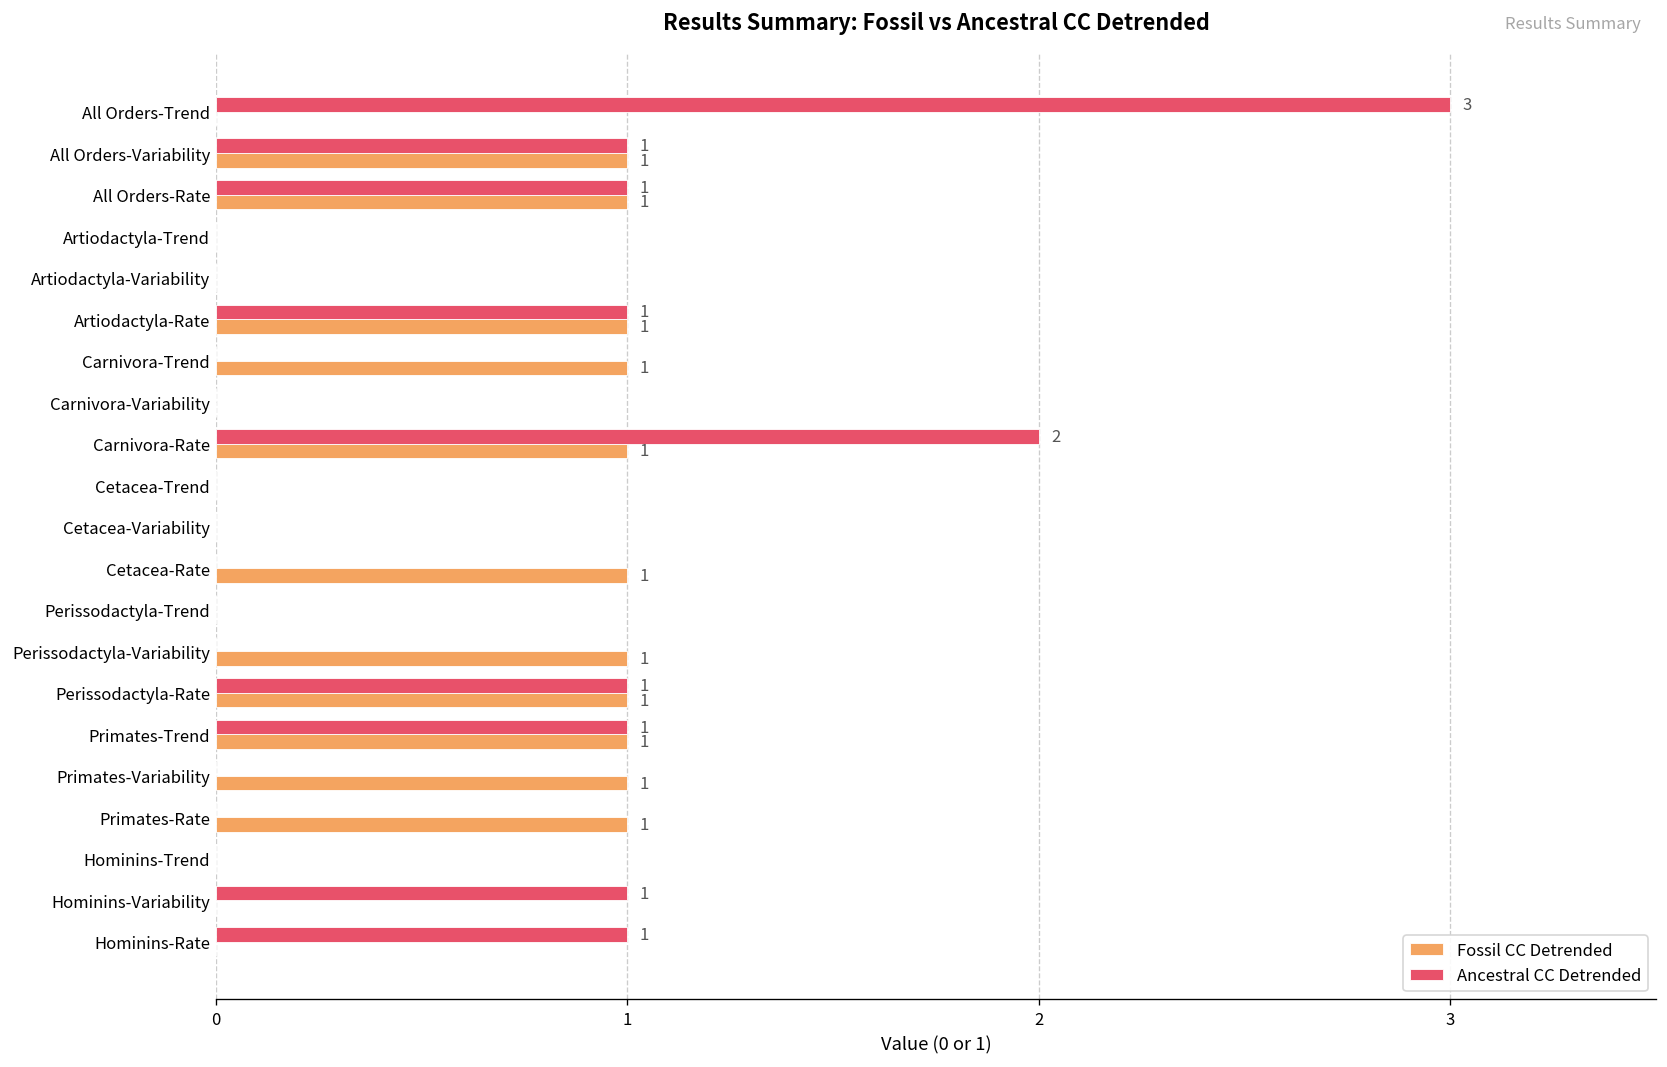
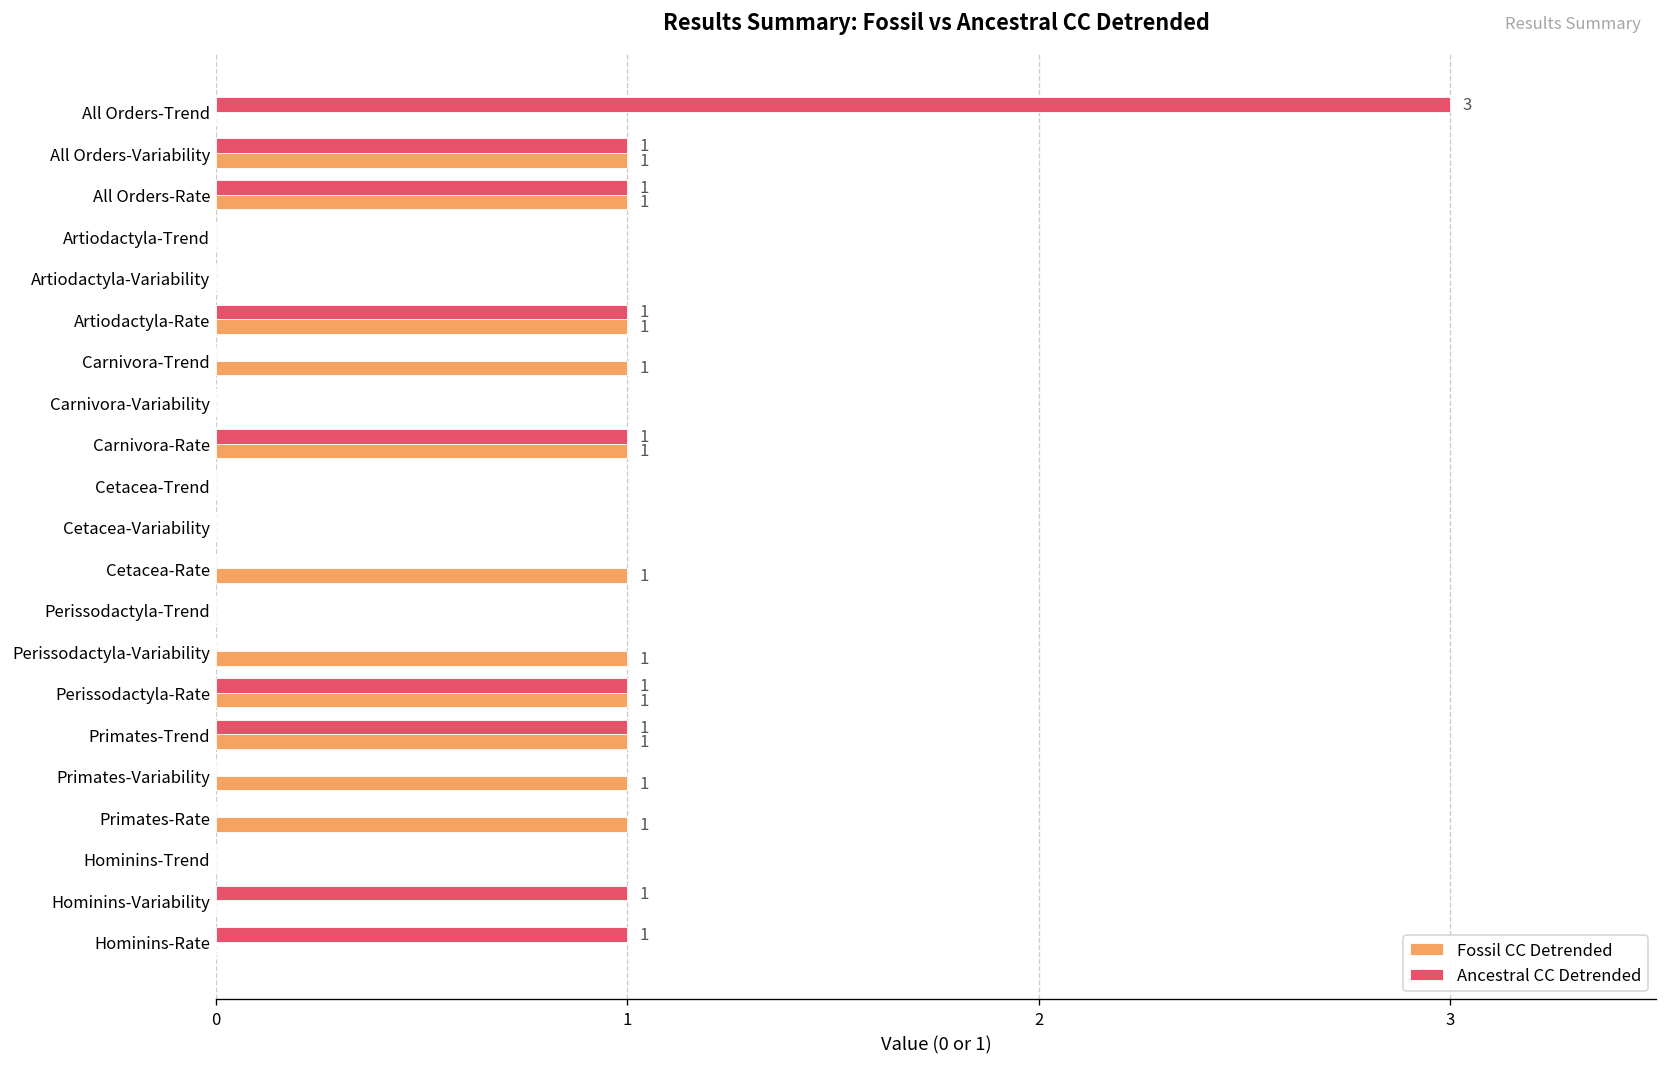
  {
    "Fossil CC Detrended": {
      "All Orders-Variability": 1,
      "All Orders-Rate": 1,
      "Artiodactyla-Rate": 1,
      "Carnivora-Trend": 1,
      "Carnivora-Rate": 1,
      "Cetacea-Rate": 1,
      "Perissodactyla-Variability": 1,
      "Perissodactyla-Rate": 1,
      "Primates-Trend": 1,
      "Primates-Variability": 1,
      "Primates-Rate": 1
    },
    "Ancestral CC Detrended": {
      "All Orders-Trend": 3,
      "All Orders-Variability": 1,
      "All Orders-Rate": 1,
      "Artiodactyla-Rate": 1,
-     "Carnivora-Rate": 2,
+     "Carnivora-Rate": 1,
      "Perissodactyla-Rate": 1,
      "Primates-Trend": 1,
      "Hominins-Variability": 1,
      "Hominins-Rate": 1
    }
  }
